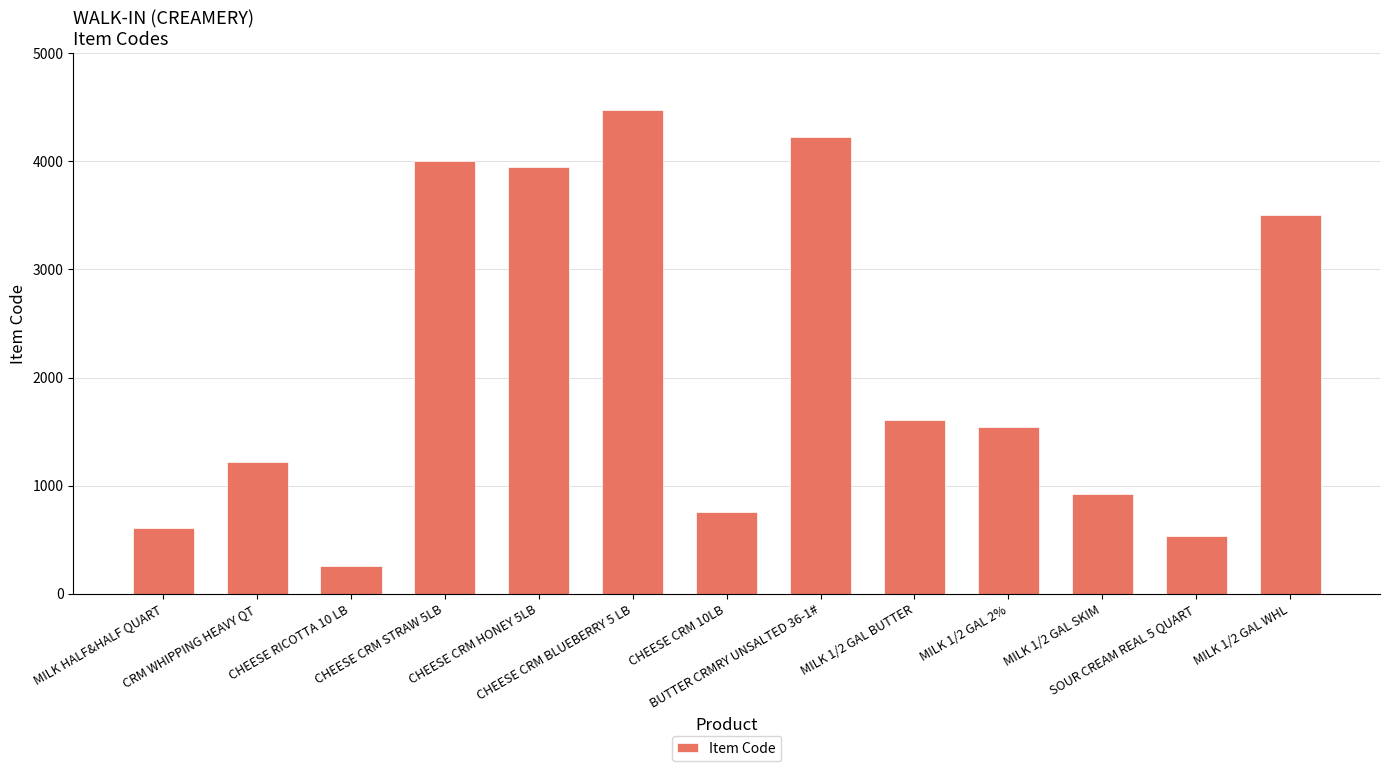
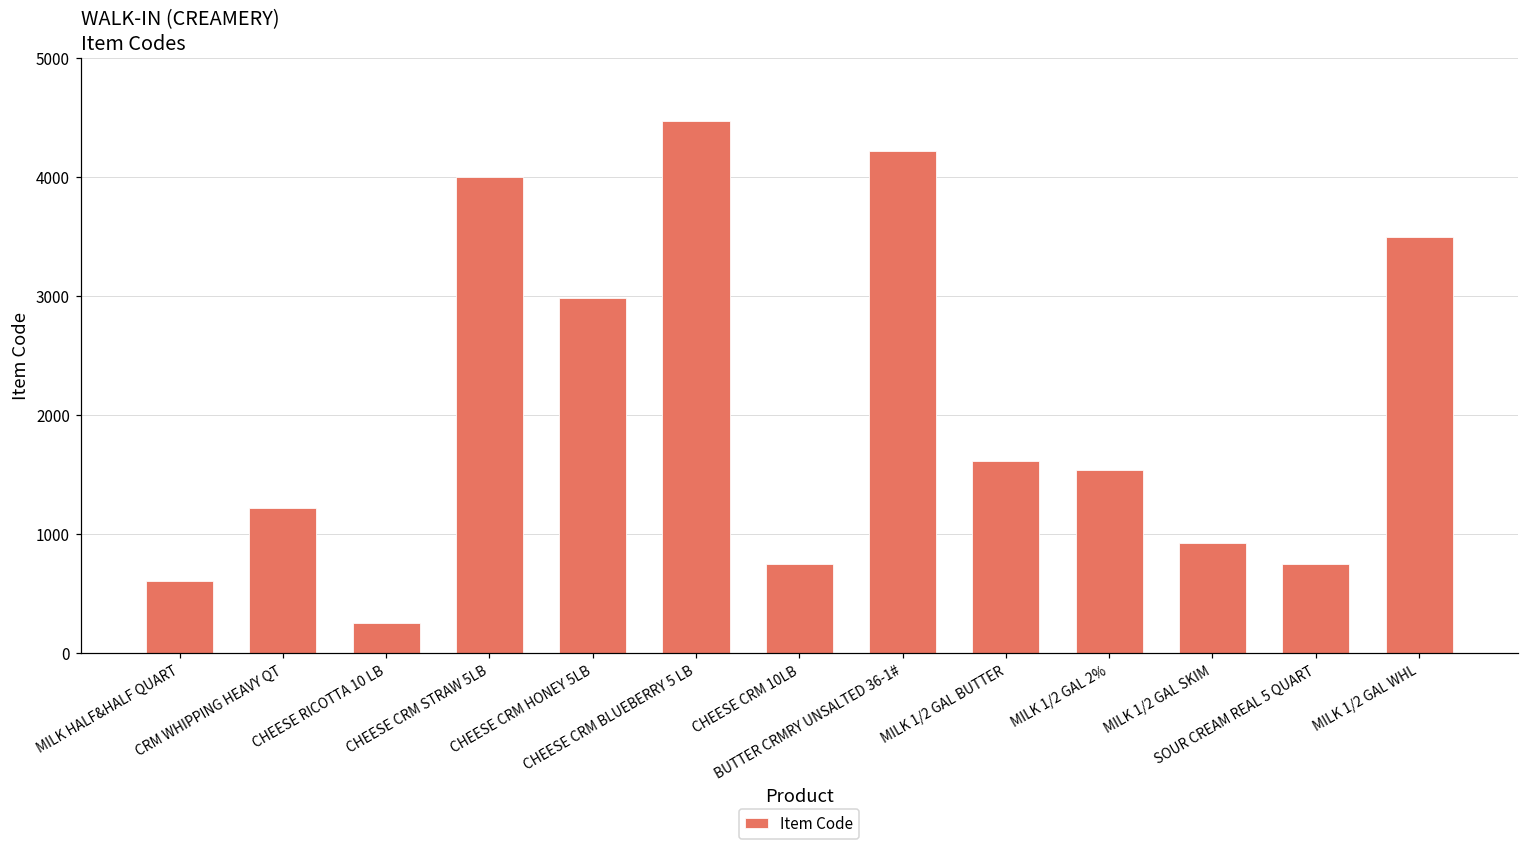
  {
    "MILK HALF&HALF QUART": 610,
    "CRM WHIPPING HEAVY QT": 1220,
    "CHEESE RICOTTA 10 LB": 260,
    "CHEESE CRM STRAW 5LB": 4010,
-   "CHEESE CRM HONEY 5LB": 3950,
+   "CHEESE CRM HONEY 5LB": 2990,
    "CHEESE CRM BLUEBERRY 5 LB": 4470,
    "CHEESE CRM 10LB": 750,
    "BUTTER CRMRY UNSALTED 36-1#": 4220,
    "MILK 1/2 GAL BUTTER": 1610,
    "MILK 1/2 GAL 2%": 1540,
    "MILK 1/2 GAL SKIM": 920,
-   "SOUR CREAM REAL 5 QUART": 530,
+   "SOUR CREAM REAL 5 QUART": 750,
    "MILK 1/2 GAL WHL": 3500
  }
